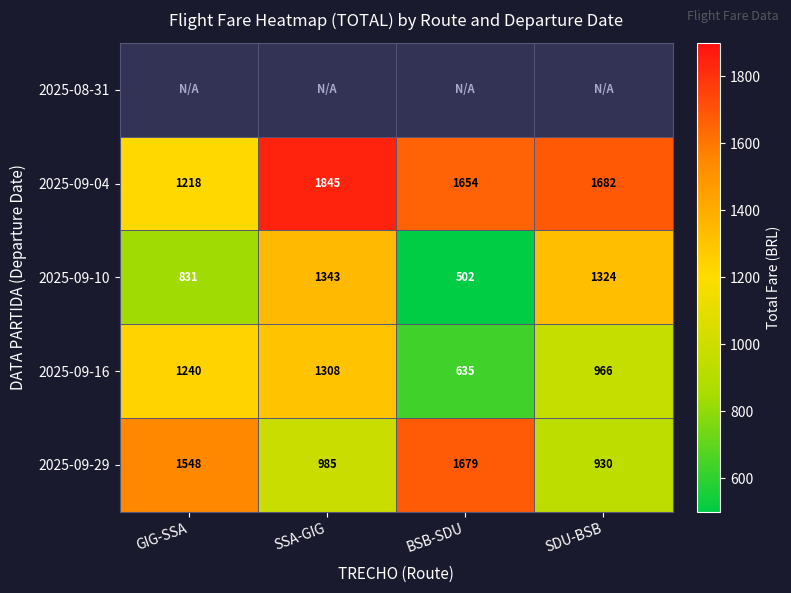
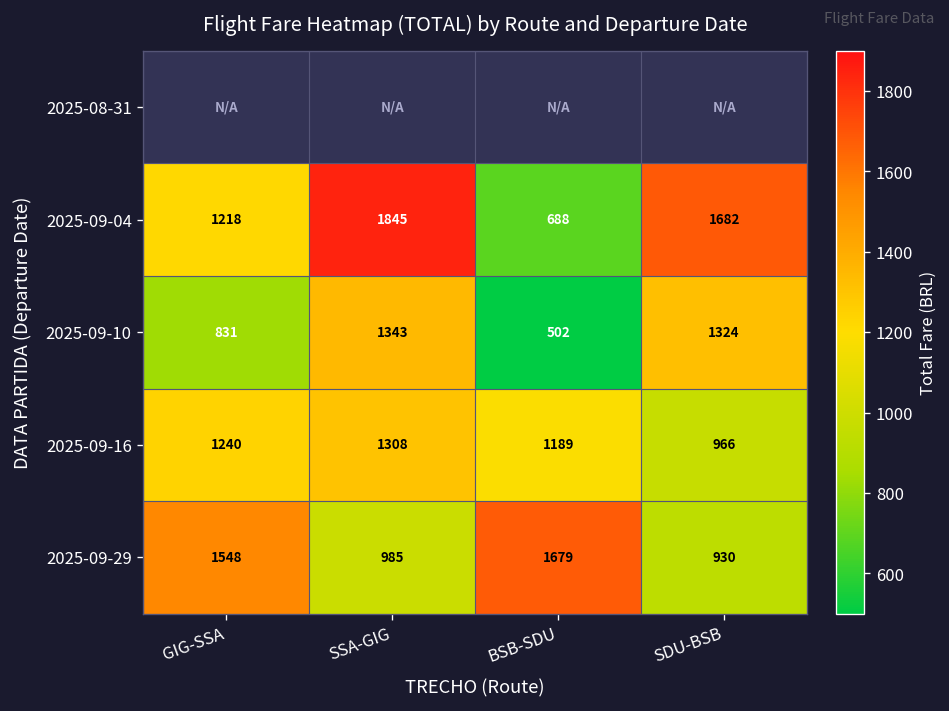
  {
    "2025-09-04": {
      "GIG-SSA": 1218,
      "SSA-GIG": 1845,
-     "BSB-SDU": 1654,
+     "BSB-SDU": 688,
      "SDU-BSB": 1682
    },
    "2025-09-10": {
      "GIG-SSA": 831,
      "SSA-GIG": 1343,
      "BSB-SDU": 502,
      "SDU-BSB": 1324
    },
    "2025-09-16": {
      "GIG-SSA": 1240,
      "SSA-GIG": 1308,
-     "BSB-SDU": 635,
+     "BSB-SDU": 1189,
      "SDU-BSB": 966
    },
    "2025-09-29": {
      "GIG-SSA": 1548,
      "SSA-GIG": 985,
      "BSB-SDU": 1679,
      "SDU-BSB": 930
    }
  }
